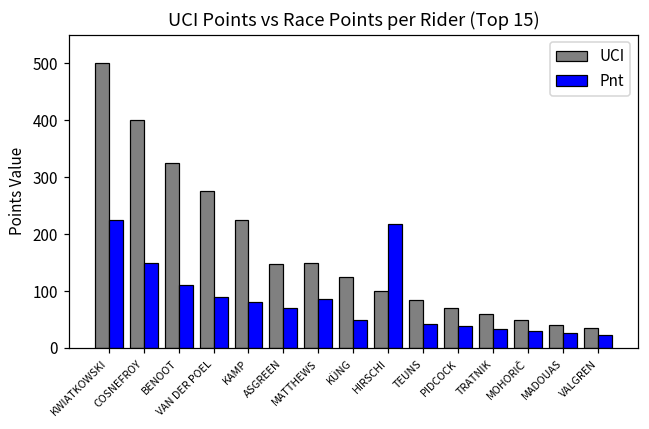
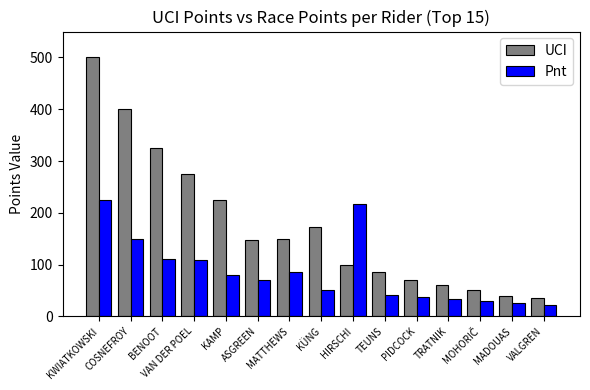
  {
    "UCI": {
      "KWIATKOWSKI": 500,
      "COSNEFROY": 400,
      "BENOOT": 330,
      "VAN DER POEL": 280,
      "KAMP": 230,
      "ASGREEN": 150,
      "MATTHEWS": 150,
-     "KÜNG": 130,
+     "KÜNG": 170,
      "HIRSCHI": 100,
      "TEUNS": 90,
      "PIDCOCK": 70,
      "TRATNIK": 60,
      "MOHORIČ": 50,
      "MADOUAS": 40,
      "VALGREN": 40
    },
    "Pnt": {
      "KWIATKOWSKI": 230,
      "COSNEFROY": 150,
      "BENOOT": 110,
-     "VAN DER POEL": 90,
+     "VAN DER POEL": 110,
      "KAMP": 80,
      "ASGREEN": 70,
      "MATTHEWS": 90,
      "KÜNG": 50,
      "HIRSCHI": 220,
      "TEUNS": 40,
      "PIDCOCK": 40,
      "TRATNIK": 30,
      "MOHORIČ": 30,
      "MADOUAS": 30,
      "VALGREN": 20
    }
  }
